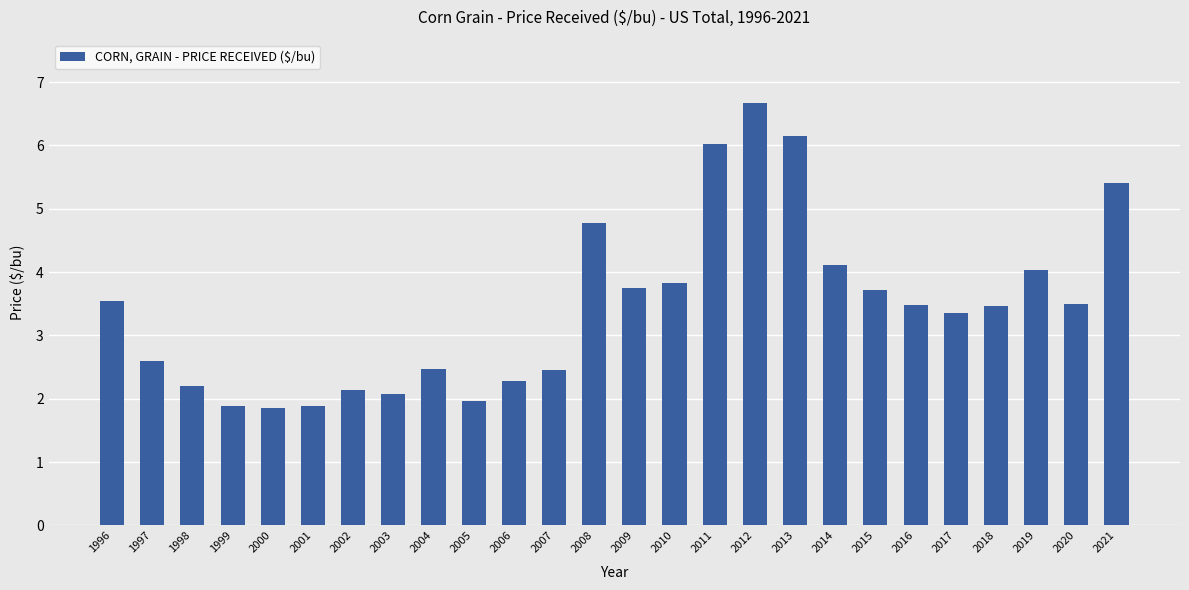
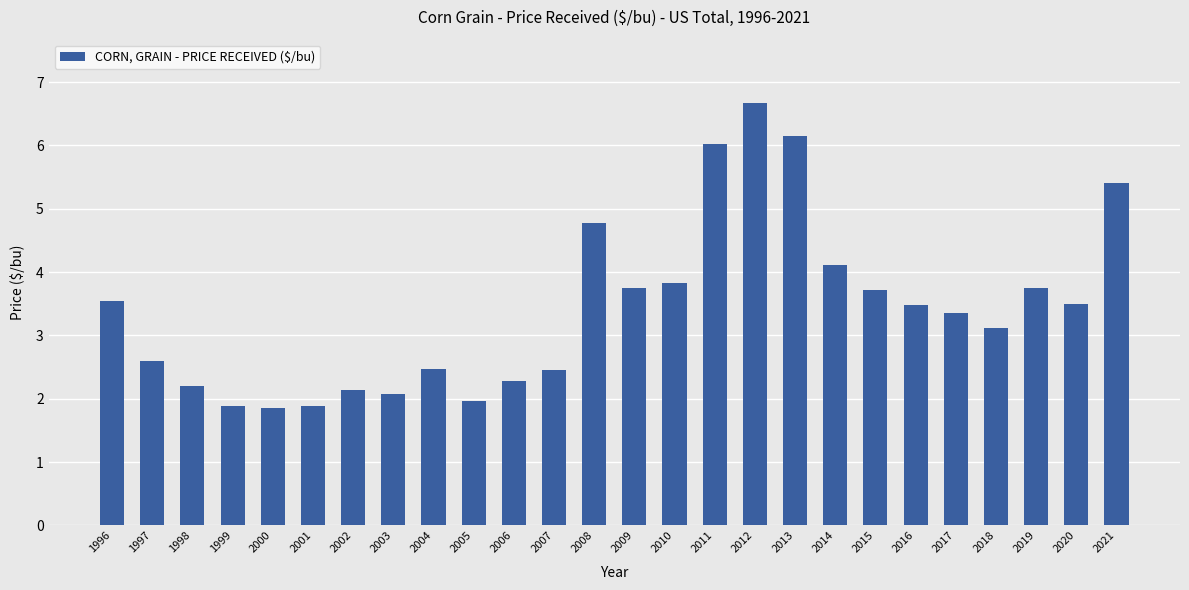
  {
    "1996": 3.6,
    "1997": 2.6,
    "1998": 2.2,
    "1999": 1.9,
    "2000": 1.9,
    "2001": 1.9,
    "2002": 2.1,
    "2003": 2.1,
    "2004": 2.5,
    "2005": 2.0,
    "2006": 2.3,
    "2007": 2.5,
    "2008": 4.8,
    "2009": 3.8,
    "2010": 3.8,
    "2011": 6.0,
    "2012": 6.7,
    "2013": 6.2,
    "2014": 4.1,
    "2015": 3.7,
    "2016": 3.5,
    "2017": 3.4,
-   "2018": 3.5,
-   "2019": 4.0,
+   "2018": 3.1,
+   "2019": 3.8,
    "2020": 3.5,
    "2021": 5.4
  }
